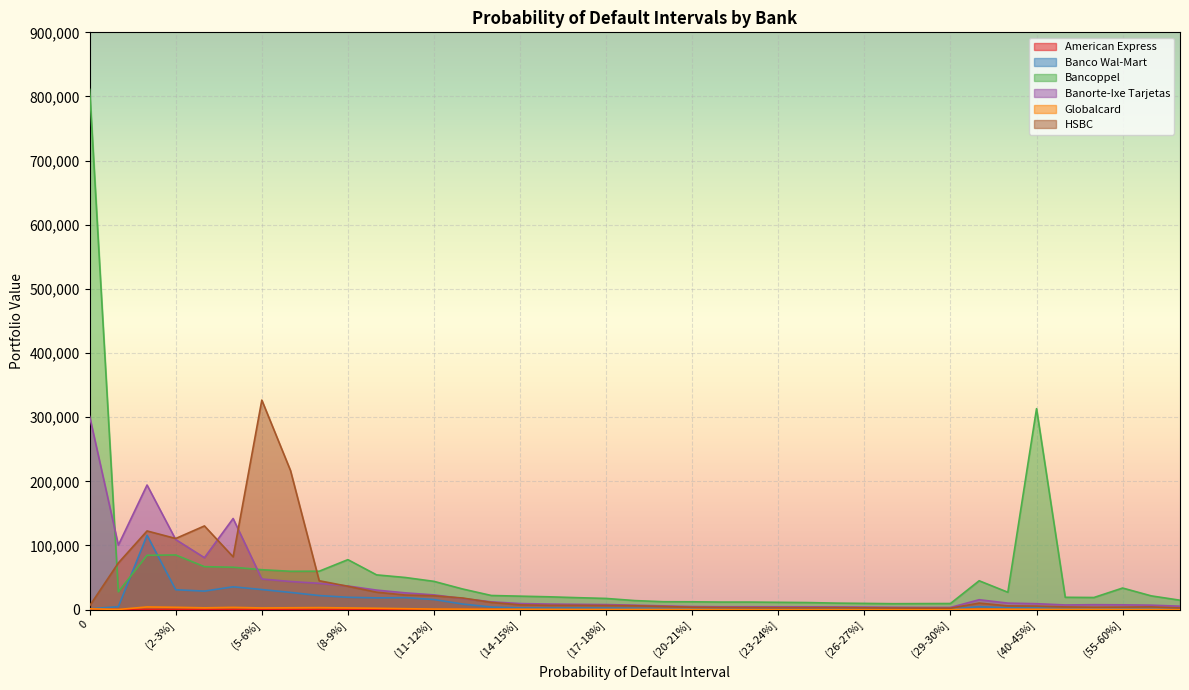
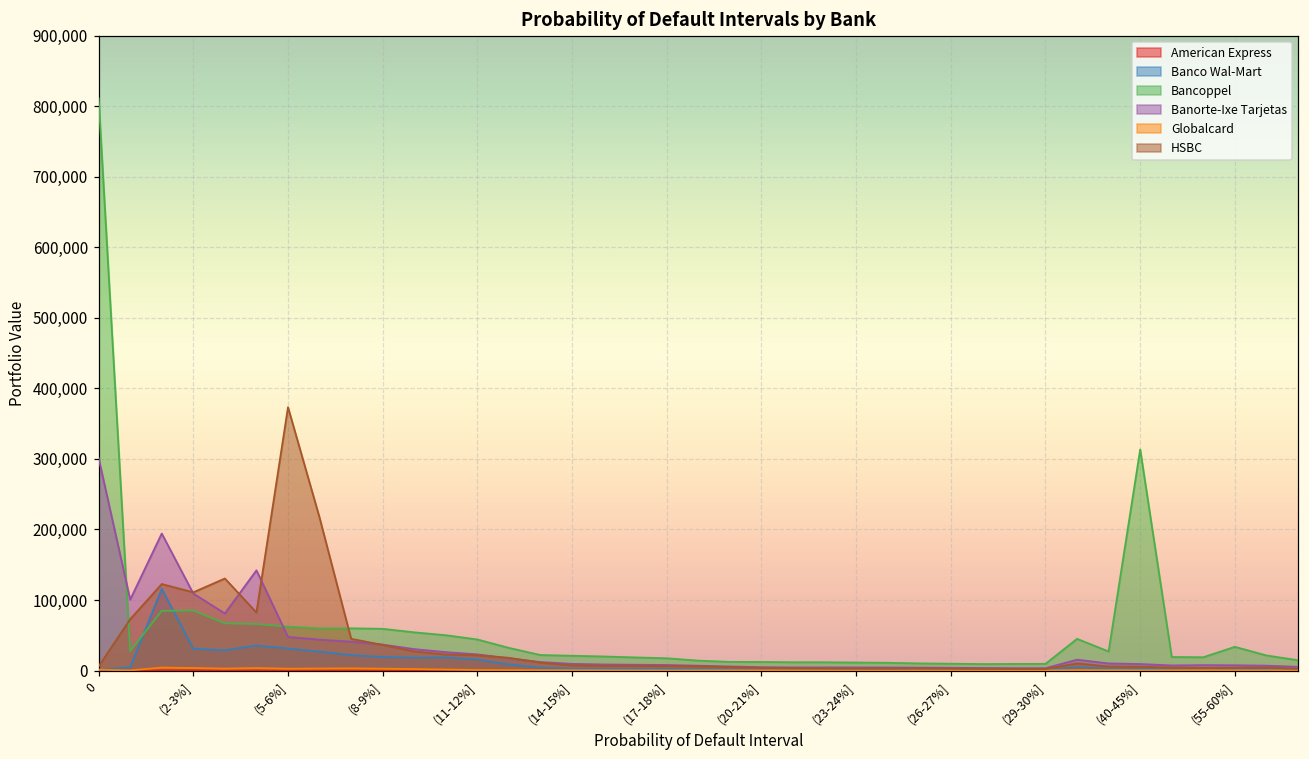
  {
    "Banco Wal-Mart": {
      "(2-3%]": "30,000",
      "(5-6%]": "30,000",
      "(8-9%]": "20,000",
      "(11-12%]": "20,000"
    },
    "Bancoppel": {
      "0": "810,000",
      "(2-3%]": "90,000",
      "(5-6%]": "60,000",
-     "(8-9%]": "80,000",
+     "(8-9%]": "60,000",
      "(11-12%]": "40,000",
      "(14-15%]": "20,000",
      "(17-18%]": "20,000",
      "(20-21%]": "10,000",
      "(23-24%]": "10,000",
      "(26-27%]": "10,000",
      "(29-30%]": "10,000",
      "(40-45%]": "310,000",
      "(55-60%]": "30,000"
    },
    "Banorte-Ixe Tarjetas": {
      "0": "300,000",
      "(5-6%]": "50,000"
    },
    "HSBC": {
      "0": "10,000",
-     "(5-6%]": "330,000"
+     "(5-6%]": "370,000"
    }
  }
